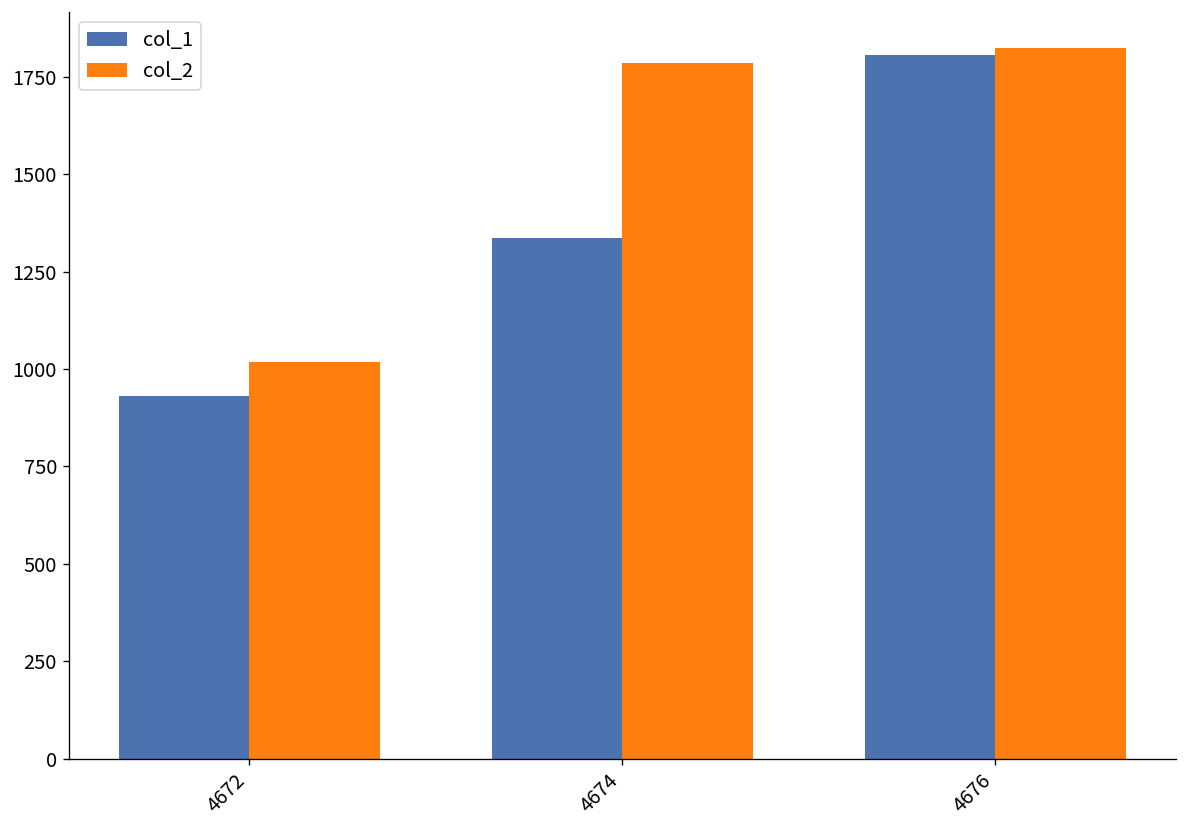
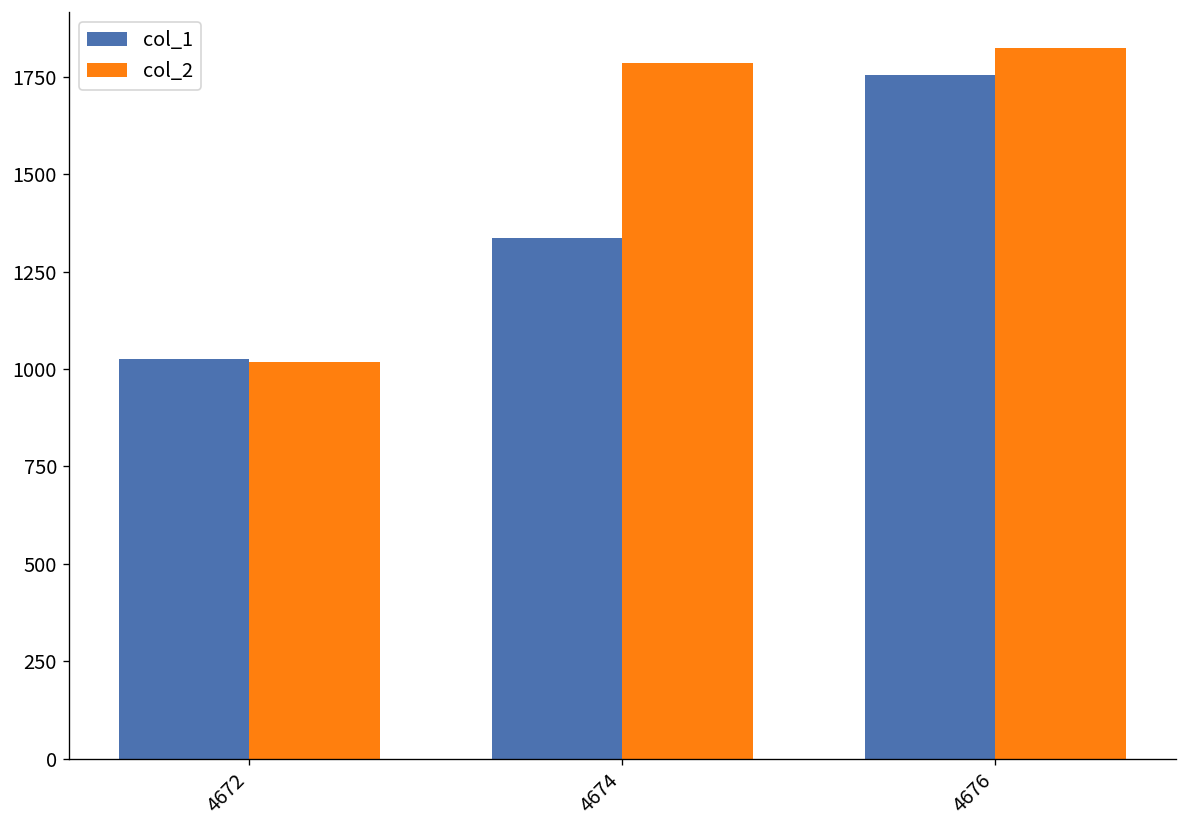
  {
    "col_1": {
-     "4672": 930,
+     "4672": 1030,
      "4674": 1340,
-     "4676": 1810
+     "4676": 1760
    },
    "col_2": {
      "4672": 1020,
      "4674": 1790,
      "4676": 1830
    }
  }
